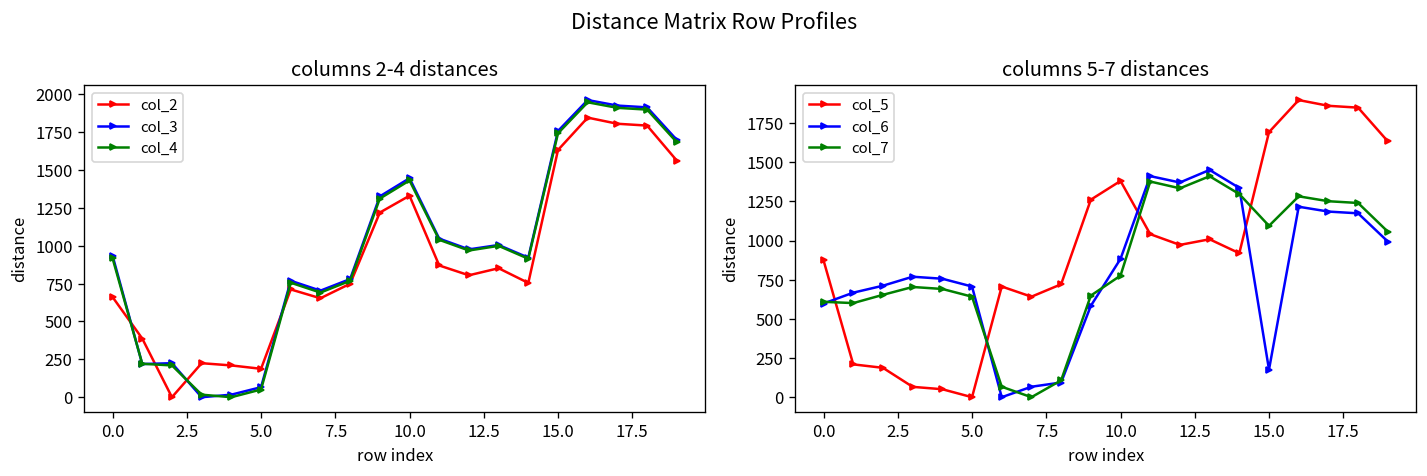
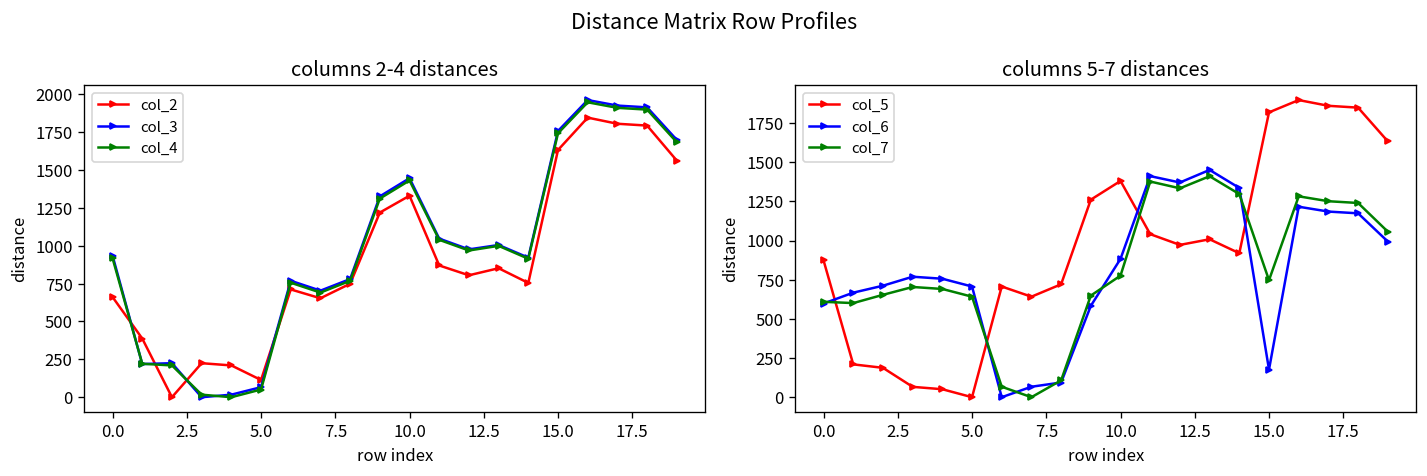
  {
    "columns 2-4 distances": {
      "col_2": {
        "0.0": 660,
-       "5.0": 190,
+       "5.0": 110,
        "10.0": 1330,
        "15.0": 1630
      }
    },
    "columns 5-7 distances": {
      "col_5": {
        "0.0": 870,
        "5.0": 0,
        "10.0": 1380,
-       "15.0": 1690
+       "15.0": 1820
      },
      "col_6": {
        "5.0": 710,
        "10.0": 880,
        "15.0": 180
      },
      "col_7": {
        "5.0": 640,
        "10.0": 780,
-       "15.0": 1090
+       "15.0": 750
      }
    }
  }
